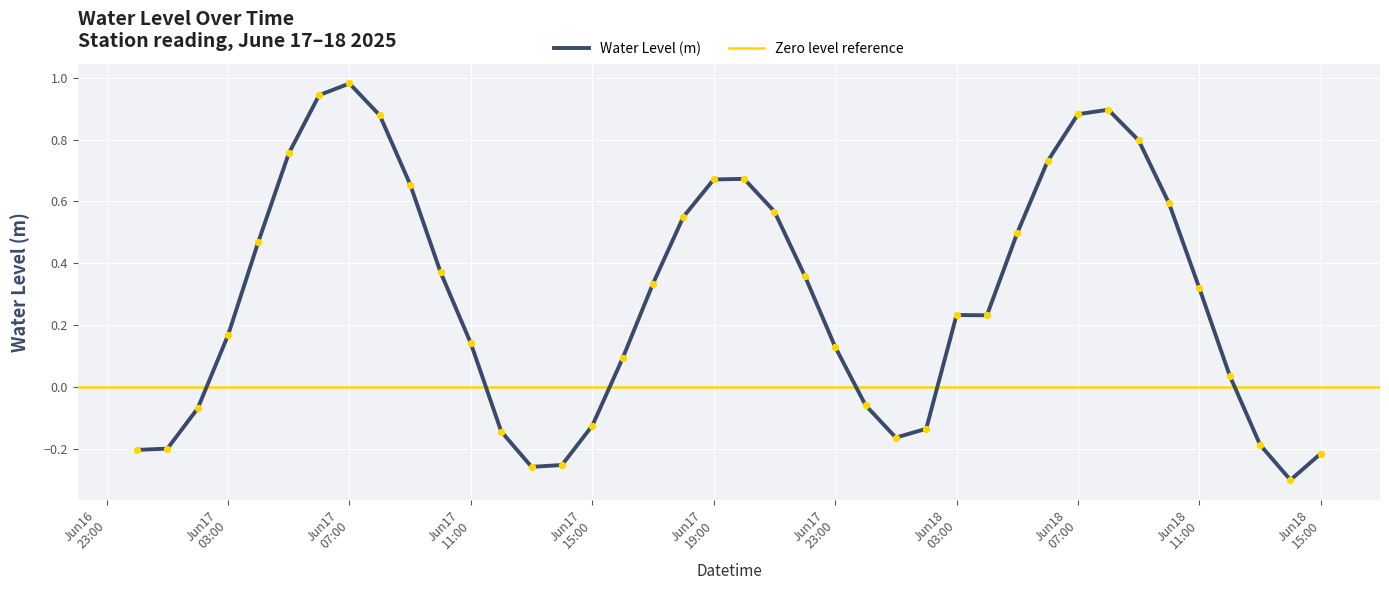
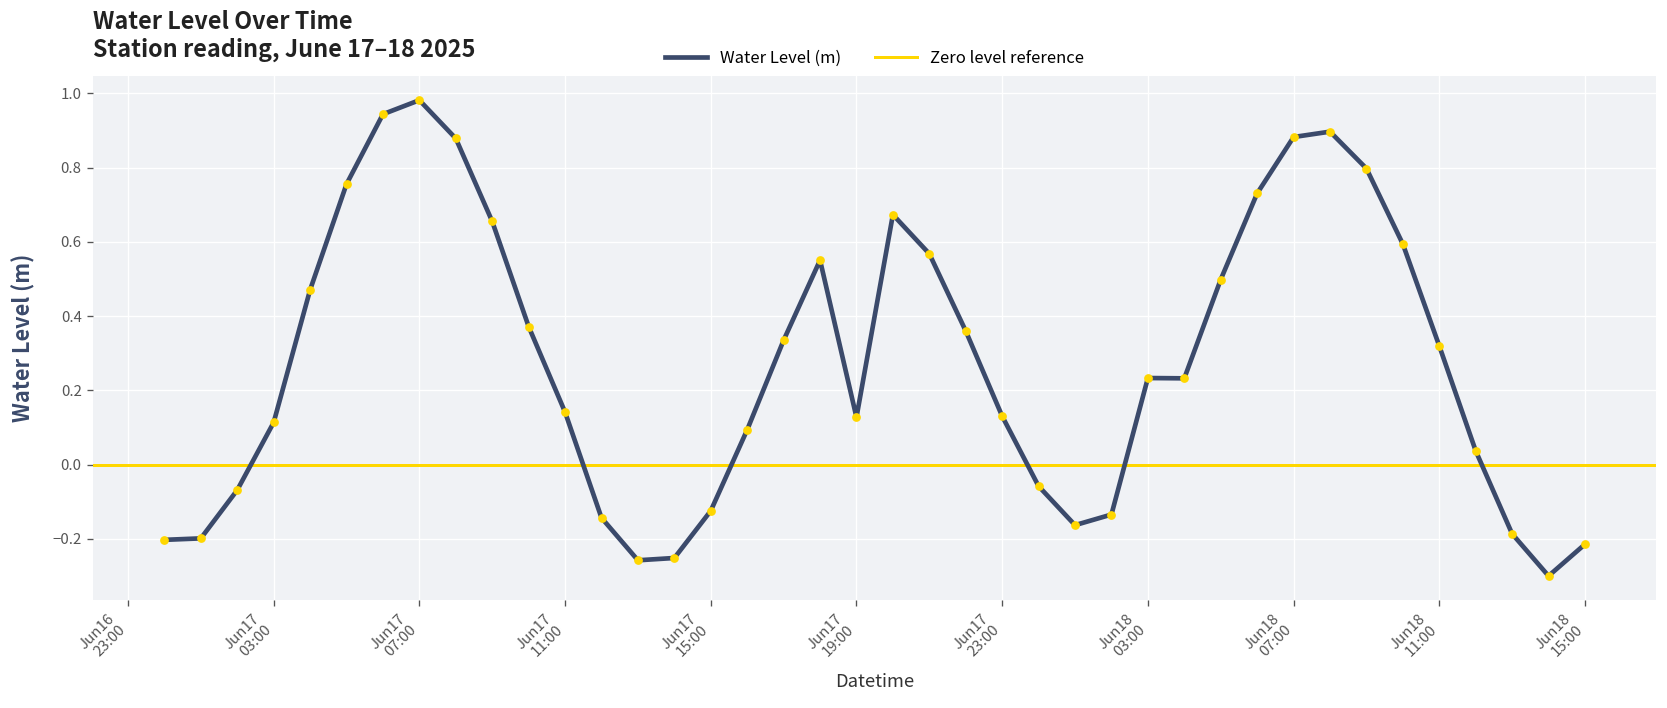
  {
-   "Jun17 03:00": 0.17,
+   "Jun17 03:00": 0.11,
    "Jun17 07:00": 0.98,
    "Jun17 11:00": 0.14,
    "Jun17 15:00": -0.12,
-   "Jun17 19:00": 0.67,
+   "Jun17 19:00": 0.13,
    "Jun17 23:00": 0.13,
    "Jun18 03:00": 0.23,
    "Jun18 07:00": 0.88,
    "Jun18 11:00": 0.32,
    "Jun18 15:00": -0.21
  }
